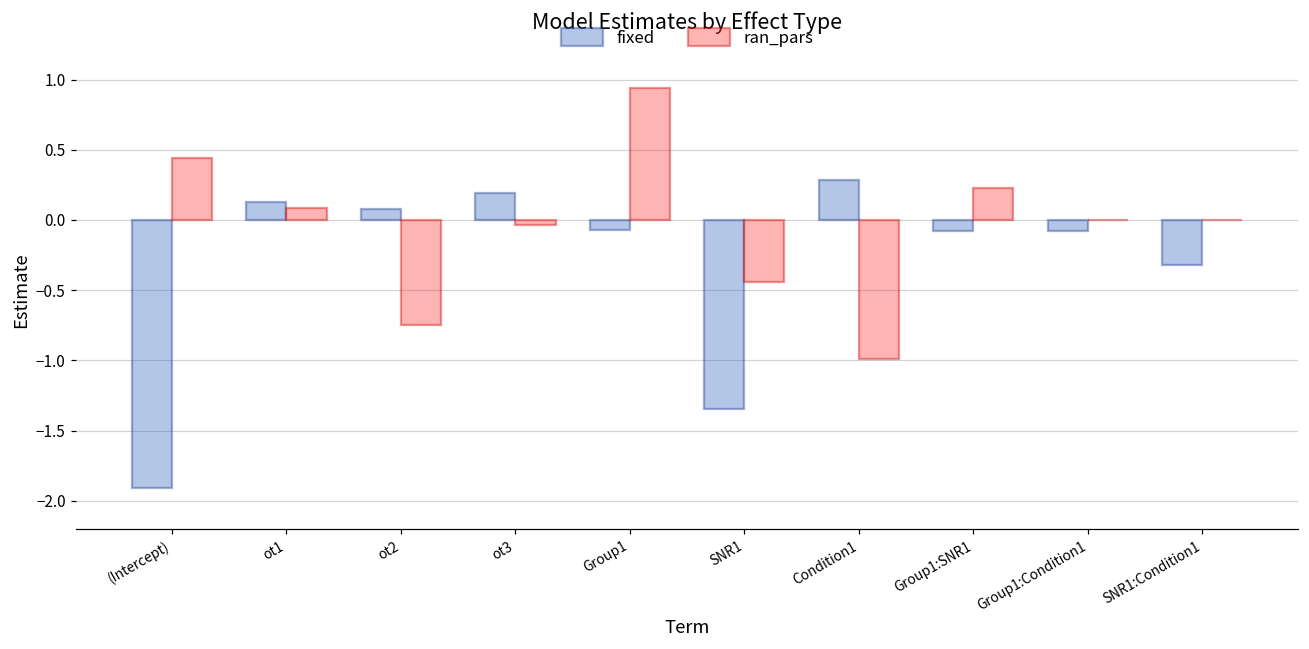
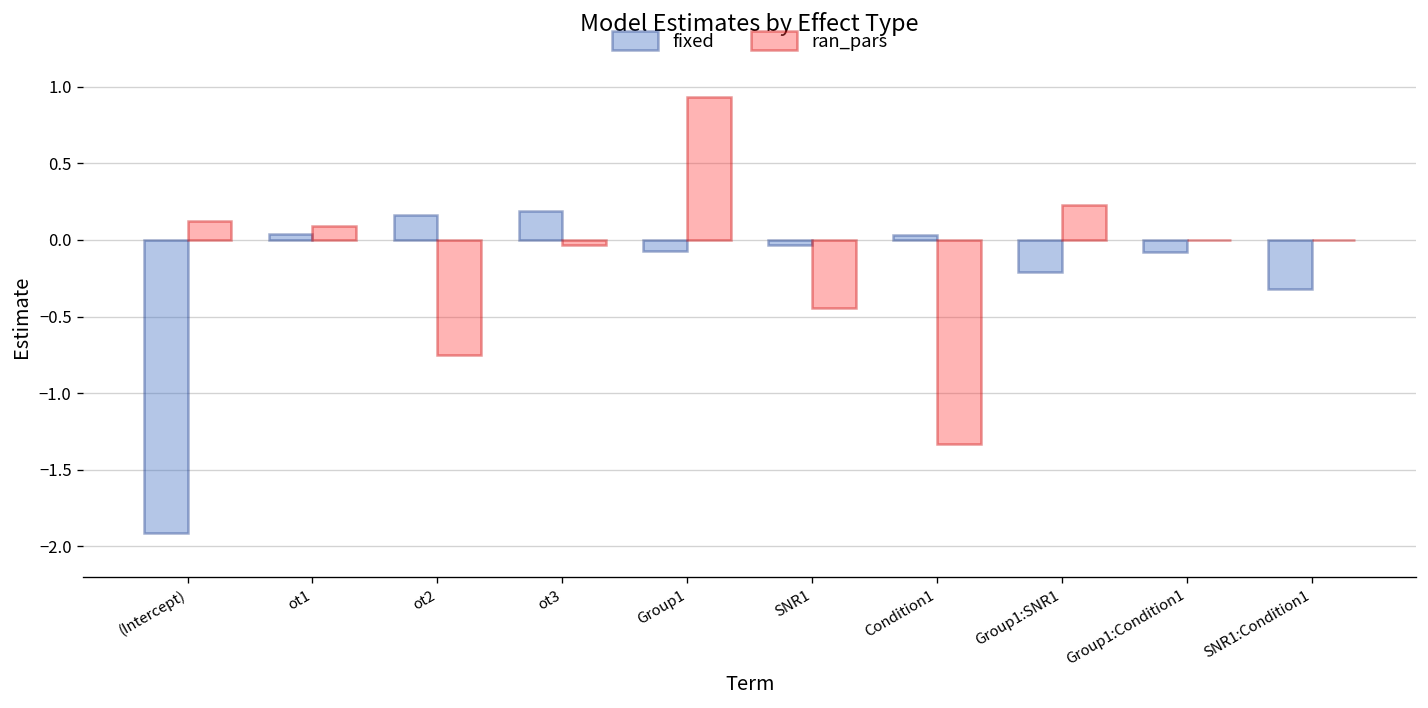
  {
    "fixed": {
      "(Intercept)": -1.91,
-     "ot1": 0.13,
-     "ot2": 0.08,
+     "ot1": 0.04,
+     "ot2": 0.16,
      "ot3": 0.19,
      "Group1": -0.07,
-     "SNR1": -1.35,
-     "Condition1": 0.28,
-     "Group1:SNR1": -0.08,
+     "SNR1": -0.04,
+     "Condition1": 0.04,
+     "Group1:SNR1": -0.21,
      "Group1:Condition1": -0.08,
      "SNR1:Condition1": -0.32
    },
    "ran_pars": {
-     "(Intercept)": 0.44,
+     "(Intercept)": 0.13,
      "ot1": 0.09,
      "ot2": -0.75,
      "ot3": -0.03,
      "Group1": 0.94,
      "SNR1": -0.44,
-     "Condition1": -0.99,
+     "Condition1": -1.33,
      "Group1:SNR1": 0.23,
      "Group1:Condition1": 0.00,
      "SNR1:Condition1": 0.00
    }
  }
